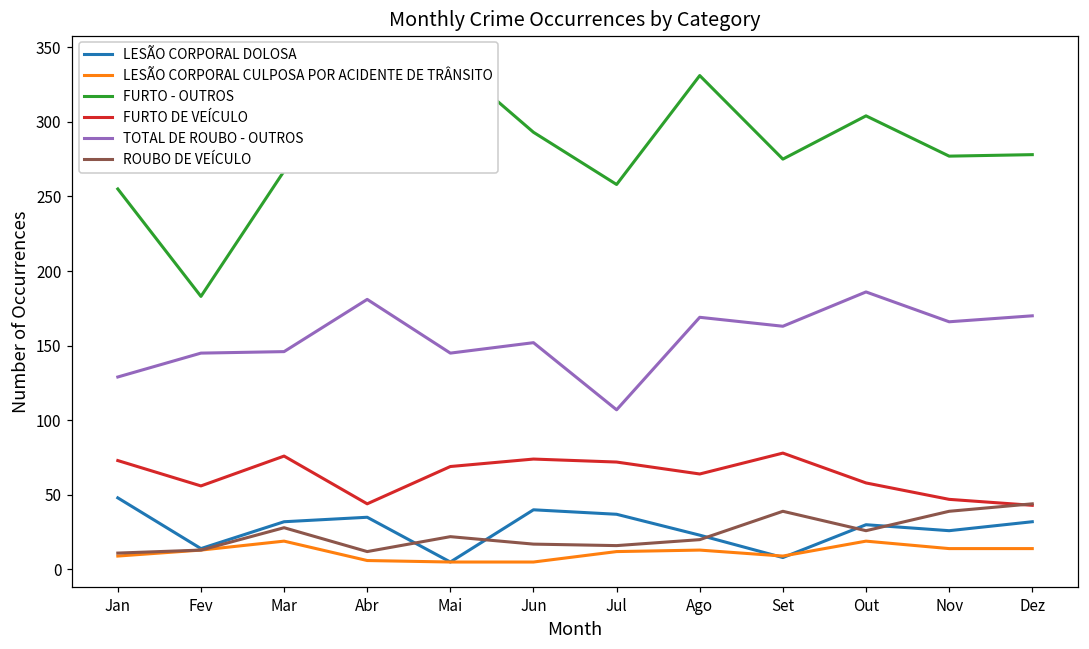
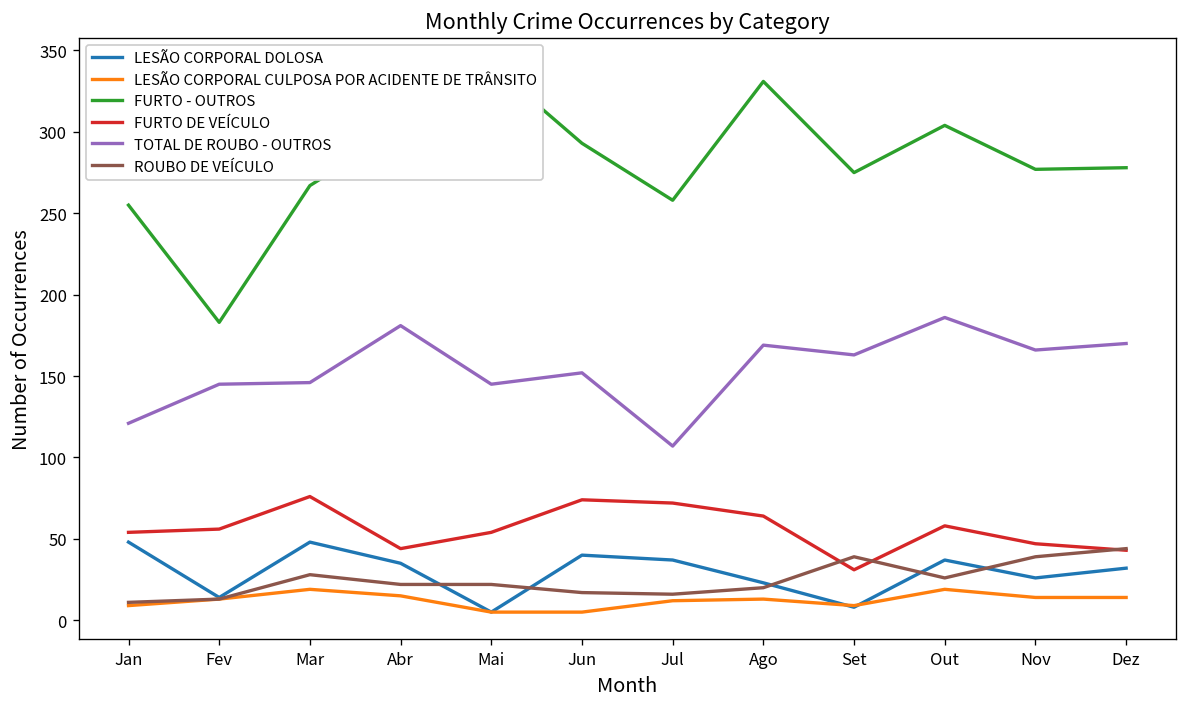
  {
    "LESÃO CORPORAL DOLOSA": {
      "Jan": 48,
-     "Mar": 32,
+     "Mar": 48,
      "Abr": 35,
      "Jun": 40,
      "Jul": 37,
      "Ago": 23,
-     "Out": 30,
+     "Out": 37,
      "Nov": 26,
      "Dez": 32
    },
    "LESÃO CORPORAL CULPOSA POR ACIDENTE DE TRÂNSITO": {
      "Jan": 9,
      "Mar": 19,
-     "Abr": 6,
+     "Abr": 15,
      "Jun": 5,
      "Jul": 12,
      "Ago": 13,
      "Out": 19,
      "Nov": 14,
      "Dez": 14
    },
    "FURTO - OUTROS": {
      "Jan": 255,
      "Fev": 183,
      "Jun": 293,
      "Jul": 258,
      "Ago": 331,
      "Set": 275,
      "Out": 304,
      "Nov": 277,
      "Dez": 278
    },
    "FURTO DE VEÍCULO": {
-     "Jan": 73,
+     "Jan": 54,
      "Fev": 56,
      "Mar": 76,
      "Abr": 44,
-     "Mai": 69,
+     "Mai": 54,
      "Jun": 74,
      "Jul": 72,
      "Ago": 64,
-     "Set": 78,
+     "Set": 31,
      "Out": 58,
      "Nov": 47
    },
    "TOTAL DE ROUBO - OUTROS": {
-     "Jan": 129,
+     "Jan": 121,
      "Fev": 145,
      "Mar": 146,
      "Abr": 181,
      "Mai": 145,
      "Jun": 152,
      "Jul": 107,
      "Ago": 169,
      "Set": 163,
      "Out": 186,
      "Nov": 166,
      "Dez": 170
    },
    "ROUBO DE VEÍCULO": {
      "Jan": 11,
      "Mar": 28,
-     "Abr": 12,
+     "Abr": 22,
      "Mai": 22,
      "Jun": 17,
      "Jul": 16,
      "Ago": 20,
      "Set": 39,
      "Out": 26,
      "Nov": 39
    }
  }
